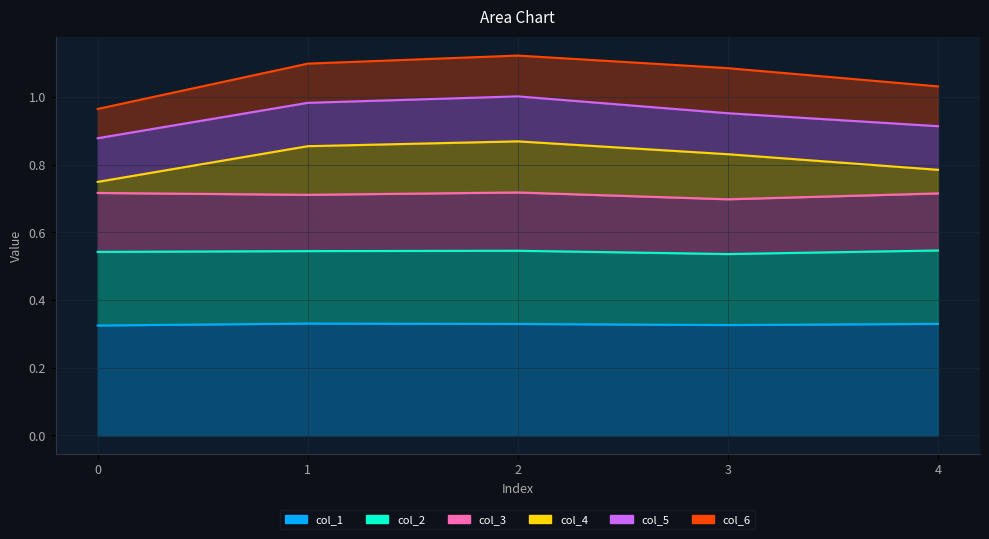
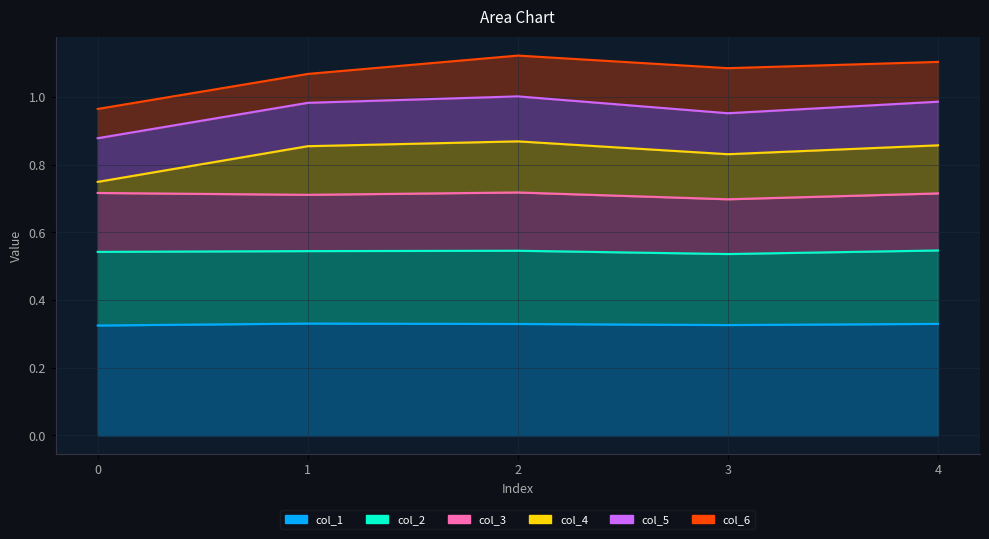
  {
    "col_4": {
      "0": 0.03,
      "1": 0.14,
      "2": 0.15,
      "3": 0.13,
-     "4": 0.07
+     "4": 0.14
    },
    "col_6": {
      "0": 0.09,
-     "1": 0.12,
+     "1": 0.09,
      "2": 0.12,
      "3": 0.13,
      "4": 0.12
    }
  }
